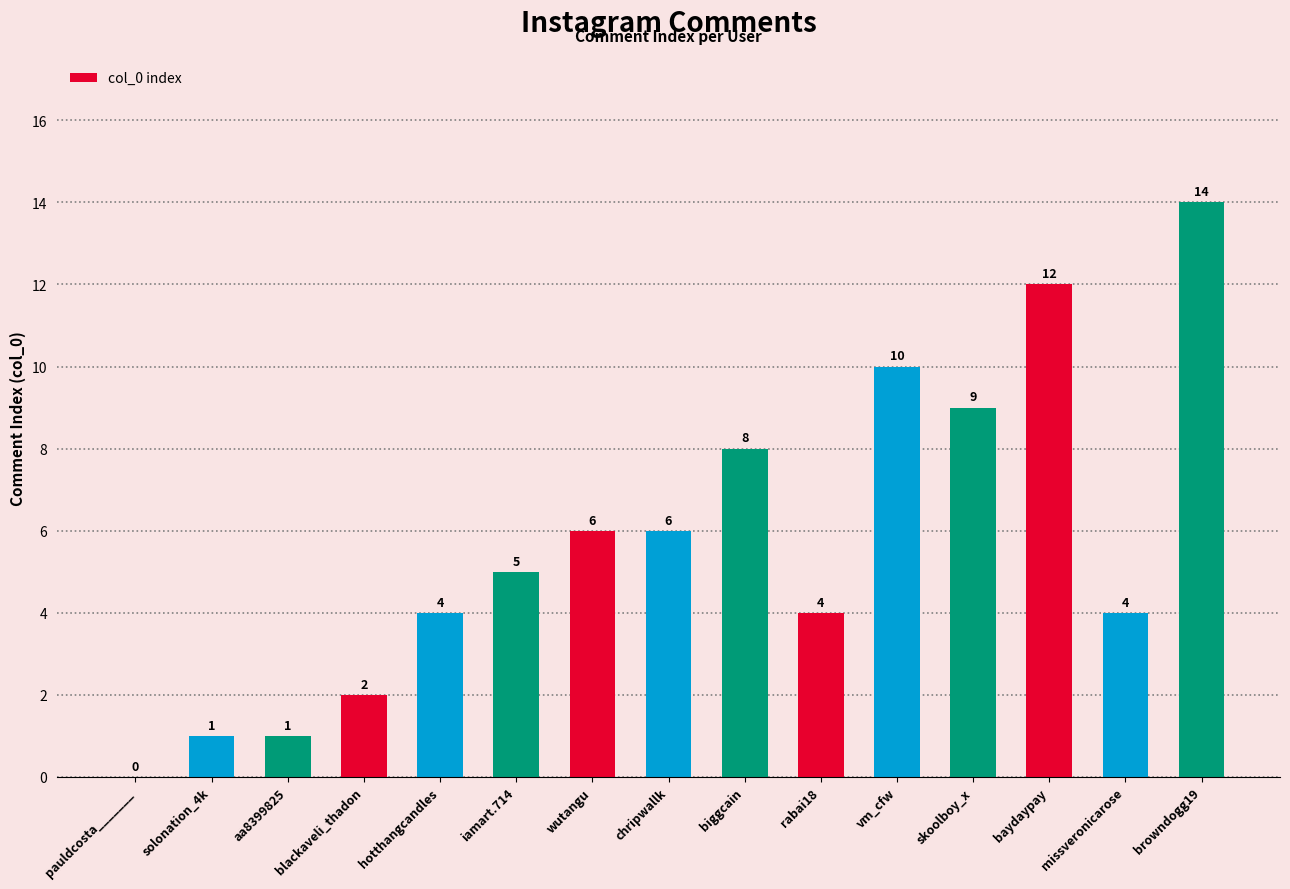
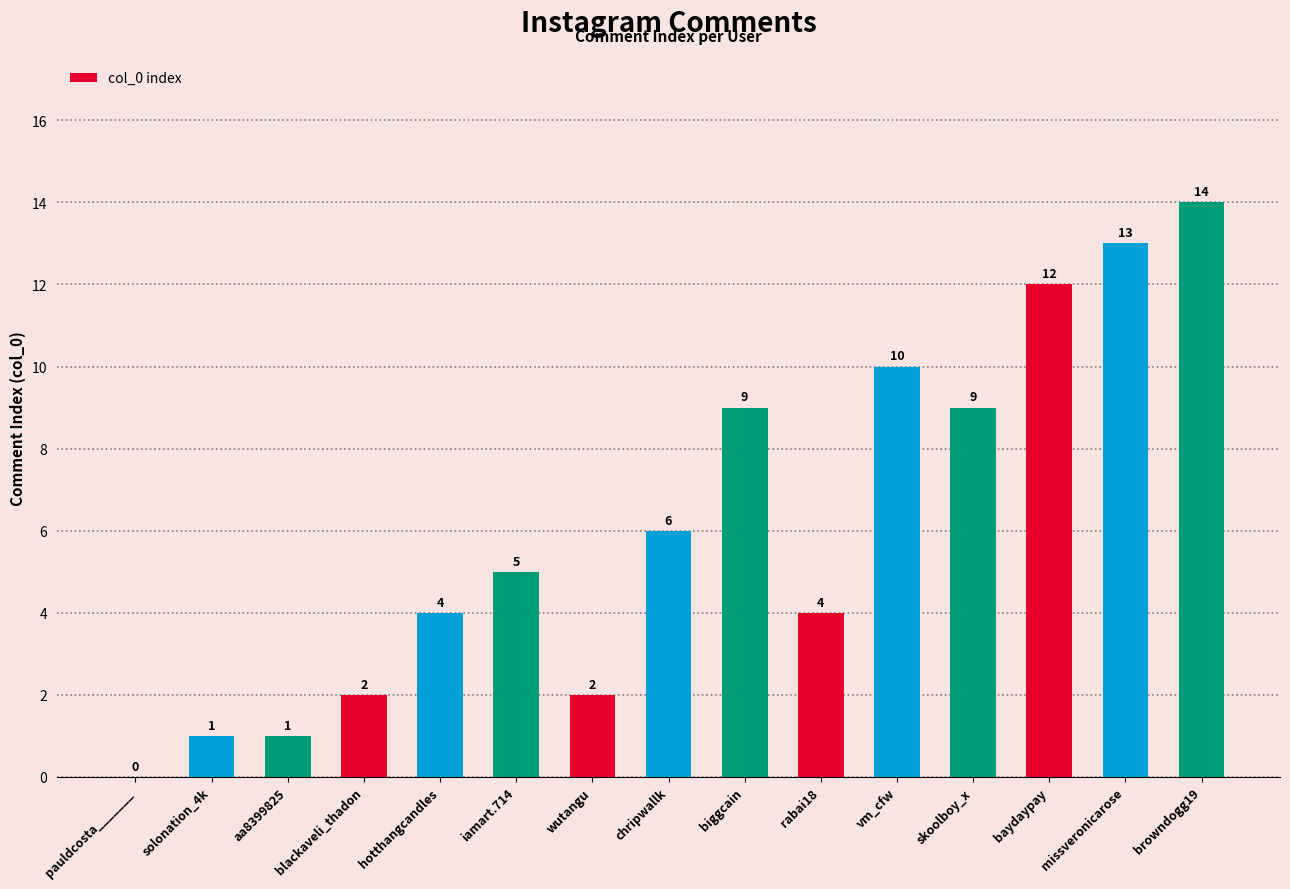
  {
    "pauldcosta_______": 0,
    "solonation_4k": 1,
    "aa8399825": 1,
    "blackaveli_thadon": 2,
    "hotthangcandles": 4,
    "iamart.714": 5,
-   "wutangu": 6,
+   "wutangu": 2,
    "chripwallk": 6,
-   "biggcain": 8,
+   "biggcain": 9,
    "rabai18": 4,
    "vm_cfw": 10,
    "skoolboy_x": 9,
    "baydaypay": 12,
-   "missveronicarose": 4,
+   "missveronicarose": 13,
    "browndogg19": 14
  }
